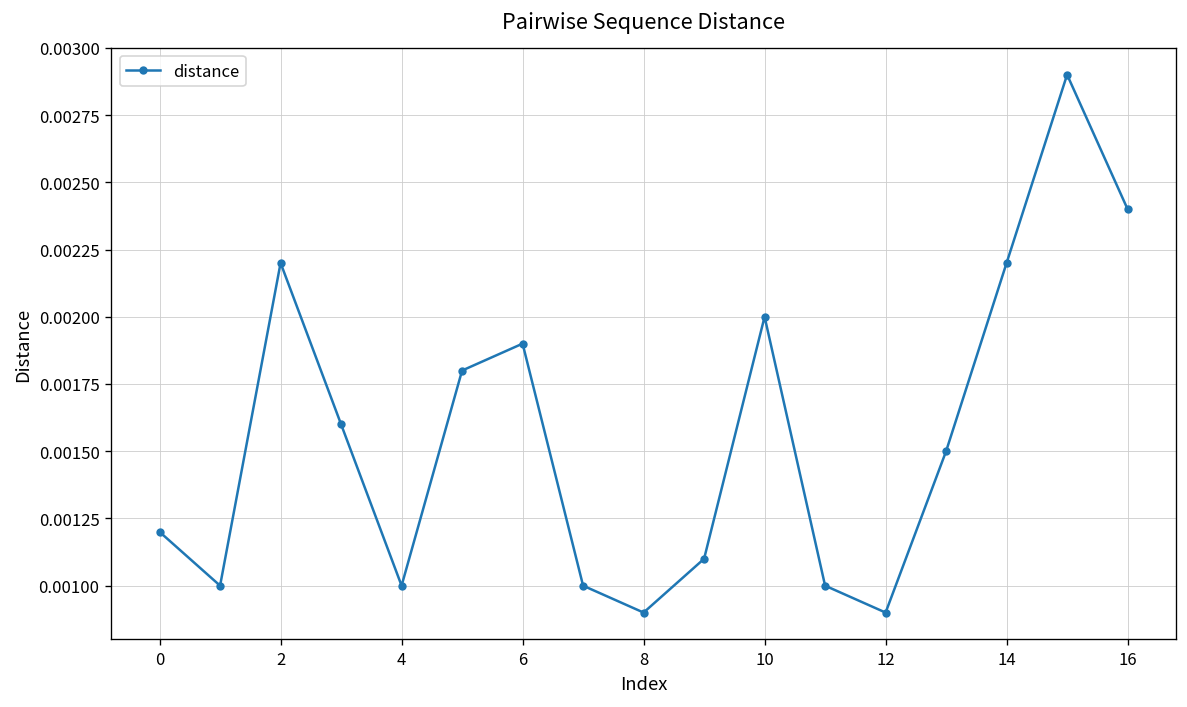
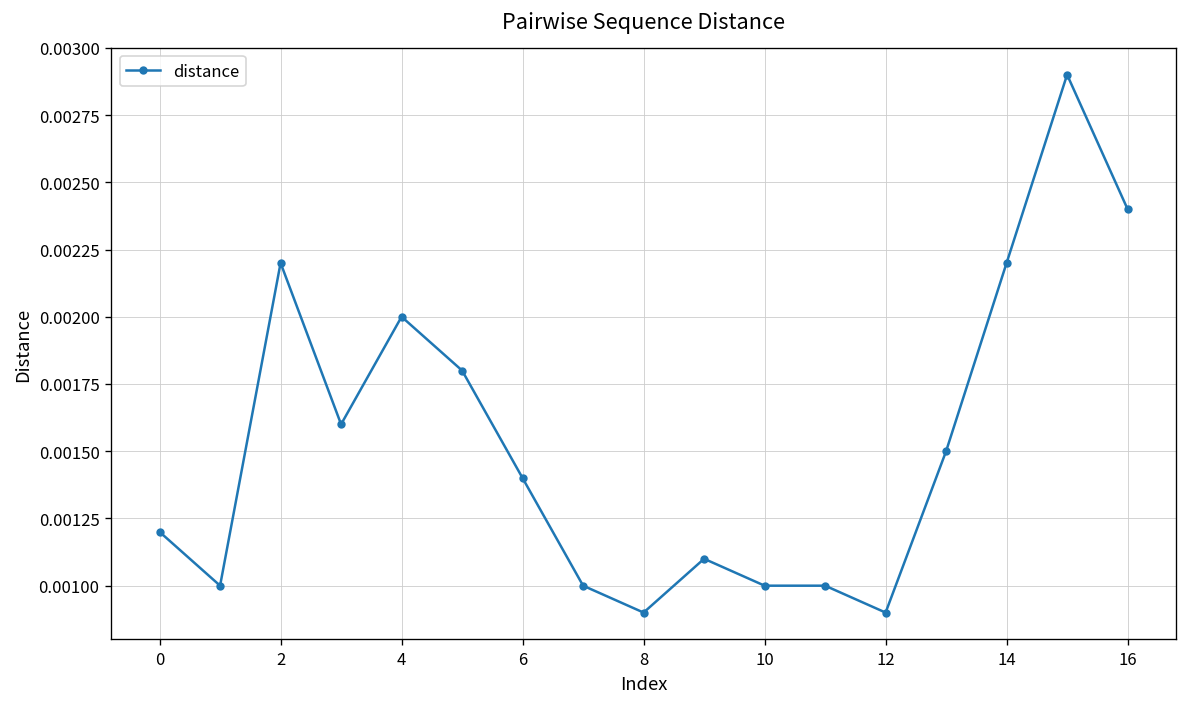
  {
    "0": 0.0012,
    "2": 0.0022,
-   "4": 0.001,
-   "6": 0.0019,
+   "4": 0.002,
+   "6": 0.0014,
    "8": 0.0009,
-   "10": 0.002,
+   "10": 0.001,
    "12": 0.0009,
    "14": 0.0022,
    "16": 0.0024
  }
